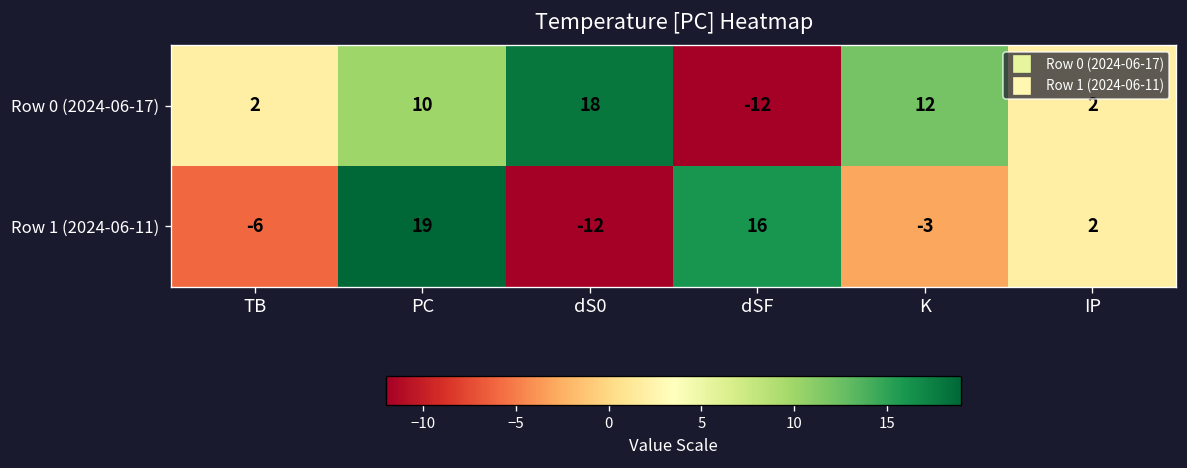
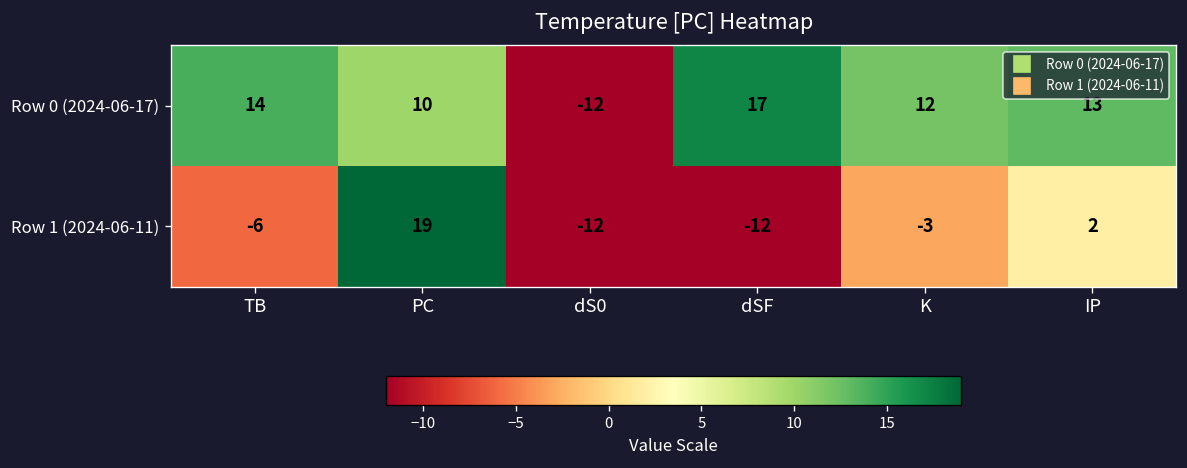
  {
    "Row 0 (2024-06-17)": {
-     "TB": 2,
+     "TB": 14,
      "PC": 10,
-     "dS0": 18,
-     "dSF": -12,
+     "dS0": -12,
+     "dSF": 17,
      "K": 12,
-     "IP": 2
+     "IP": 13
    },
    "Row 1 (2024-06-11)": {
      "TB": -6,
      "PC": 19,
      "dS0": -12,
-     "dSF": 16,
+     "dSF": -12,
      "K": -3,
      "IP": 2
    }
  }
